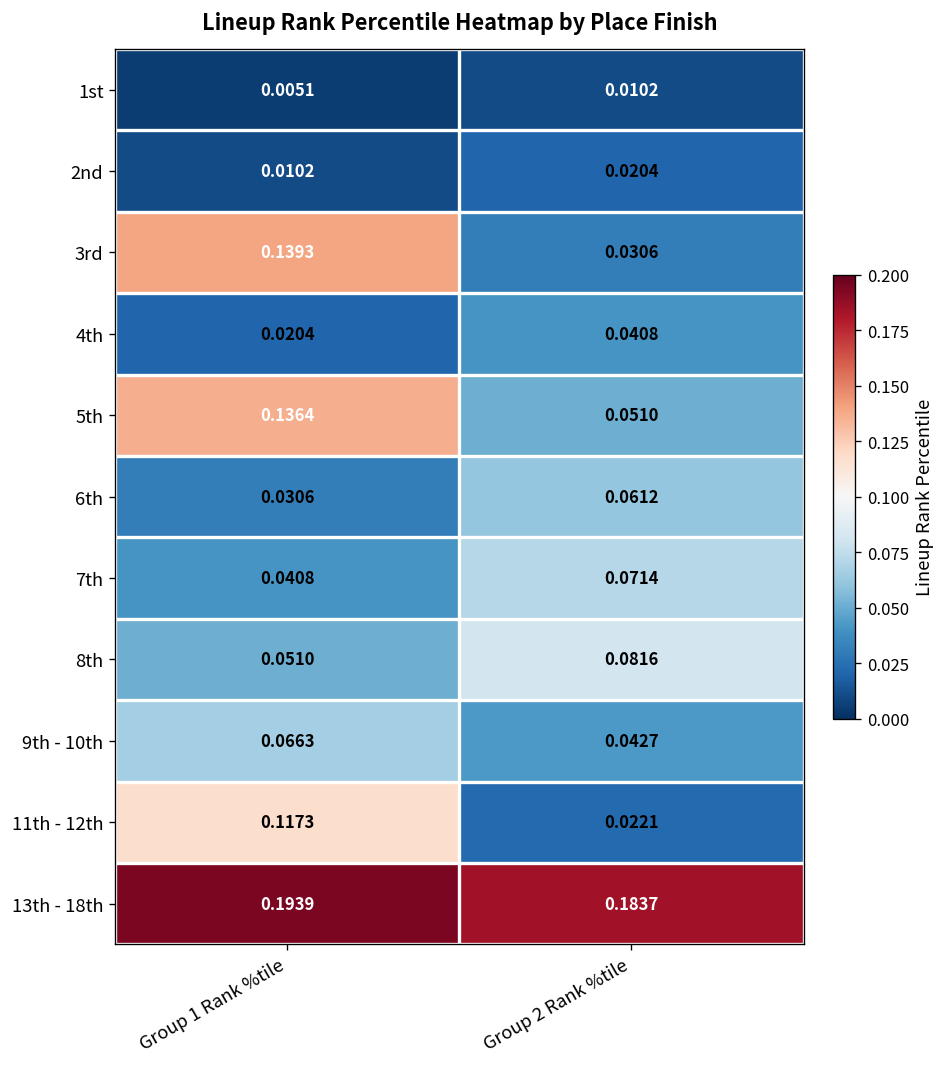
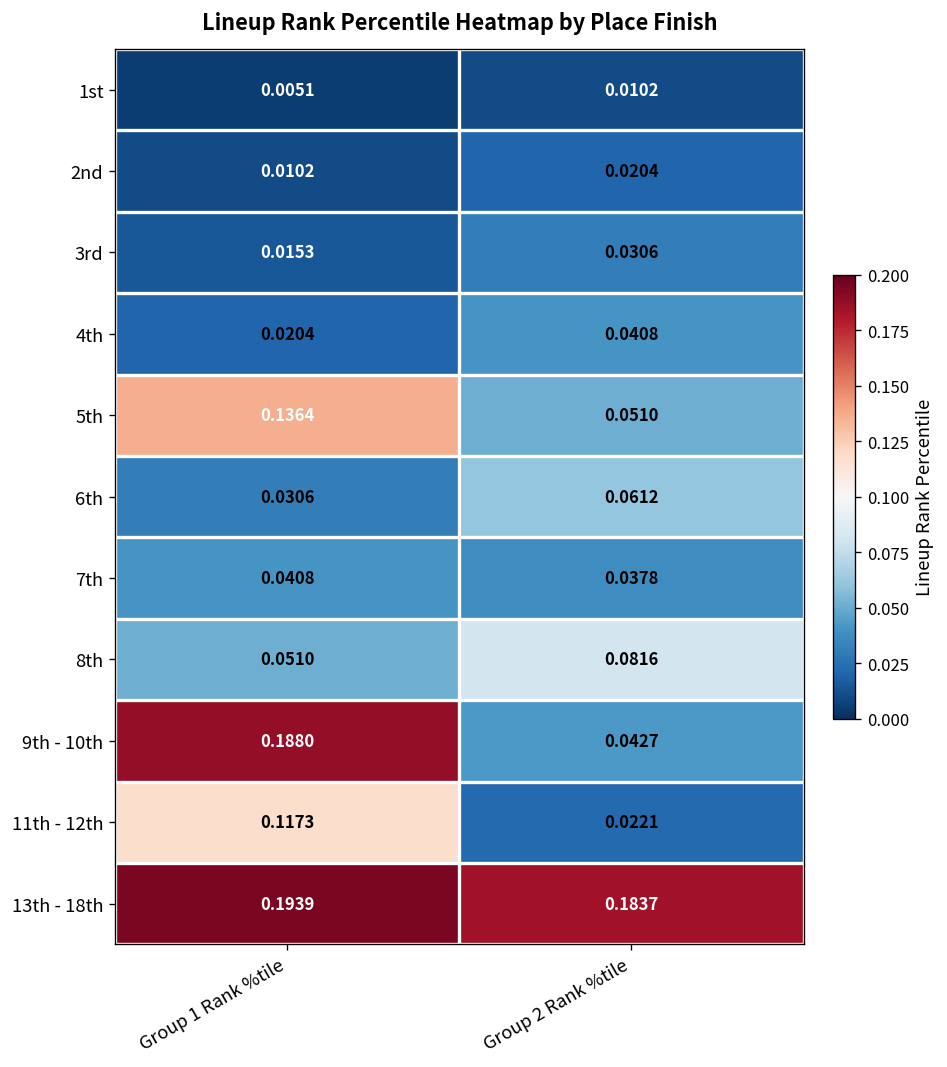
  {
    "1st": {
      "Group 1 Rank %tile": 0.0051,
      "Group 2 Rank %tile": 0.0102
    },
    "2nd": {
      "Group 1 Rank %tile": 0.0102,
      "Group 2 Rank %tile": 0.0204
    },
    "3rd": {
-     "Group 1 Rank %tile": 0.1393,
+     "Group 1 Rank %tile": 0.0153,
      "Group 2 Rank %tile": 0.0306
    },
    "4th": {
      "Group 1 Rank %tile": 0.0204,
      "Group 2 Rank %tile": 0.0408
    },
    "5th": {
      "Group 1 Rank %tile": 0.1364,
      "Group 2 Rank %tile": 0.0510
    },
    "6th": {
      "Group 1 Rank %tile": 0.0306,
      "Group 2 Rank %tile": 0.0612
    },
    "7th": {
      "Group 1 Rank %tile": 0.0408,
-     "Group 2 Rank %tile": 0.0714
+     "Group 2 Rank %tile": 0.0378
    },
    "8th": {
      "Group 1 Rank %tile": 0.0510,
      "Group 2 Rank %tile": 0.0816
    },
    "9th - 10th": {
-     "Group 1 Rank %tile": 0.0663,
+     "Group 1 Rank %tile": 0.1880,
      "Group 2 Rank %tile": 0.0427
    },
    "11th - 12th": {
      "Group 1 Rank %tile": 0.1173,
      "Group 2 Rank %tile": 0.0221
    },
    "13th - 18th": {
      "Group 1 Rank %tile": 0.1939,
      "Group 2 Rank %tile": 0.1837
    }
  }
